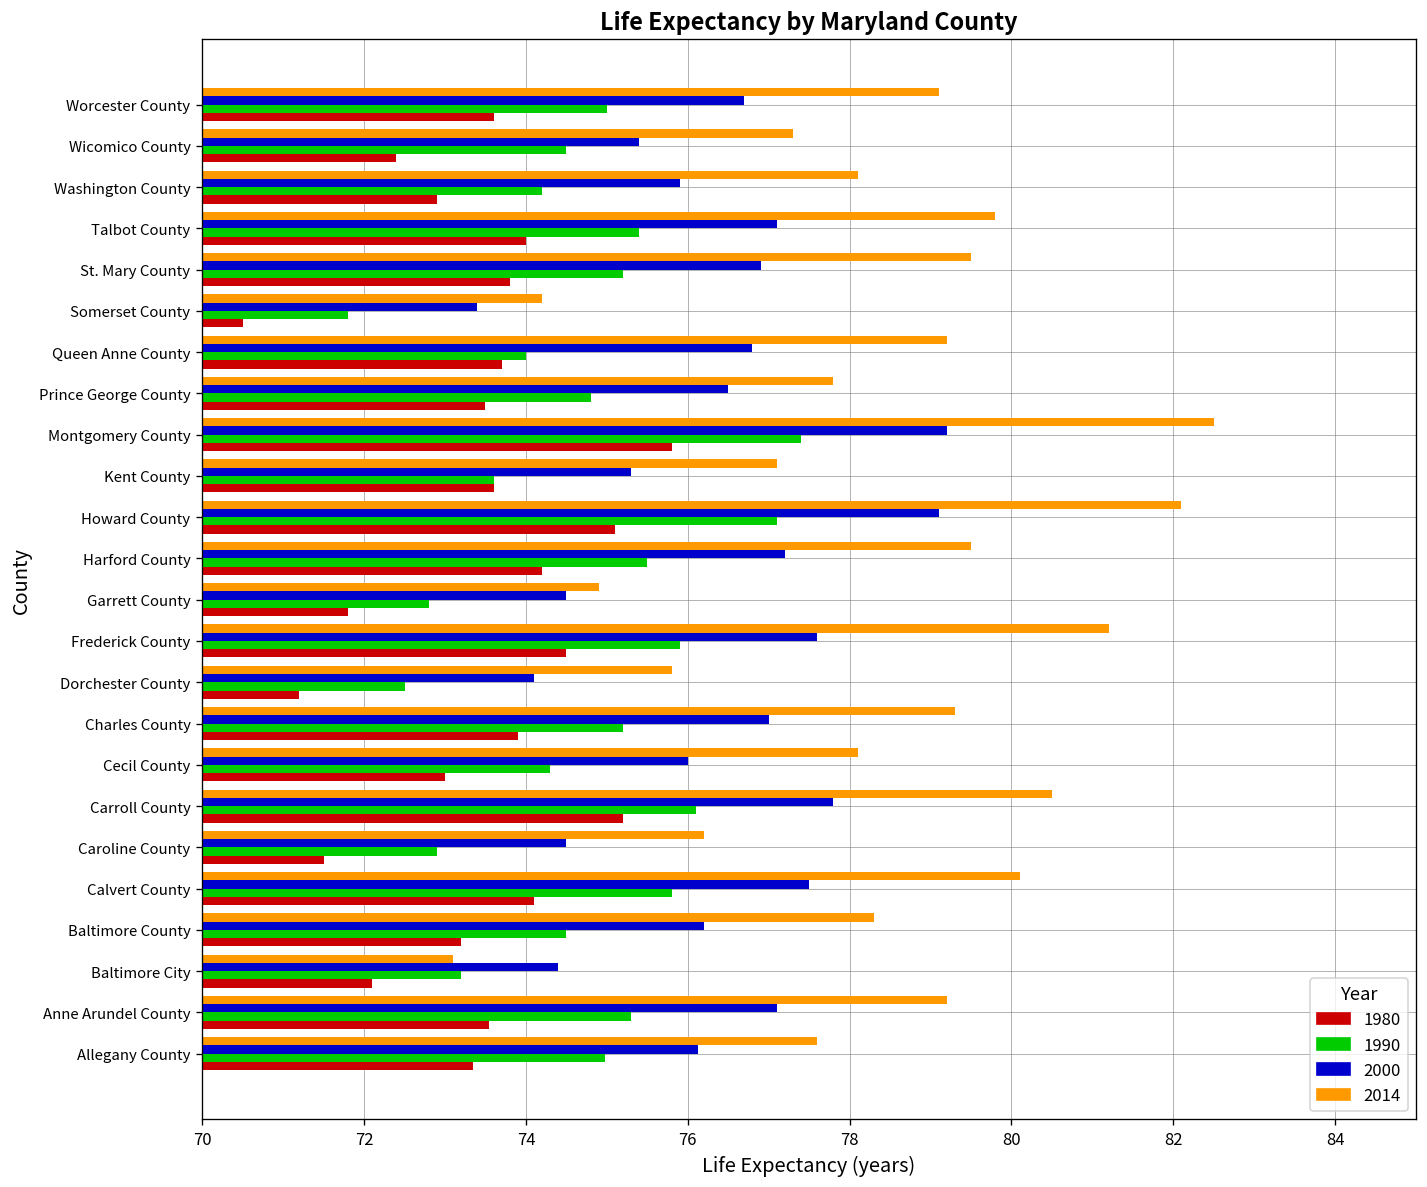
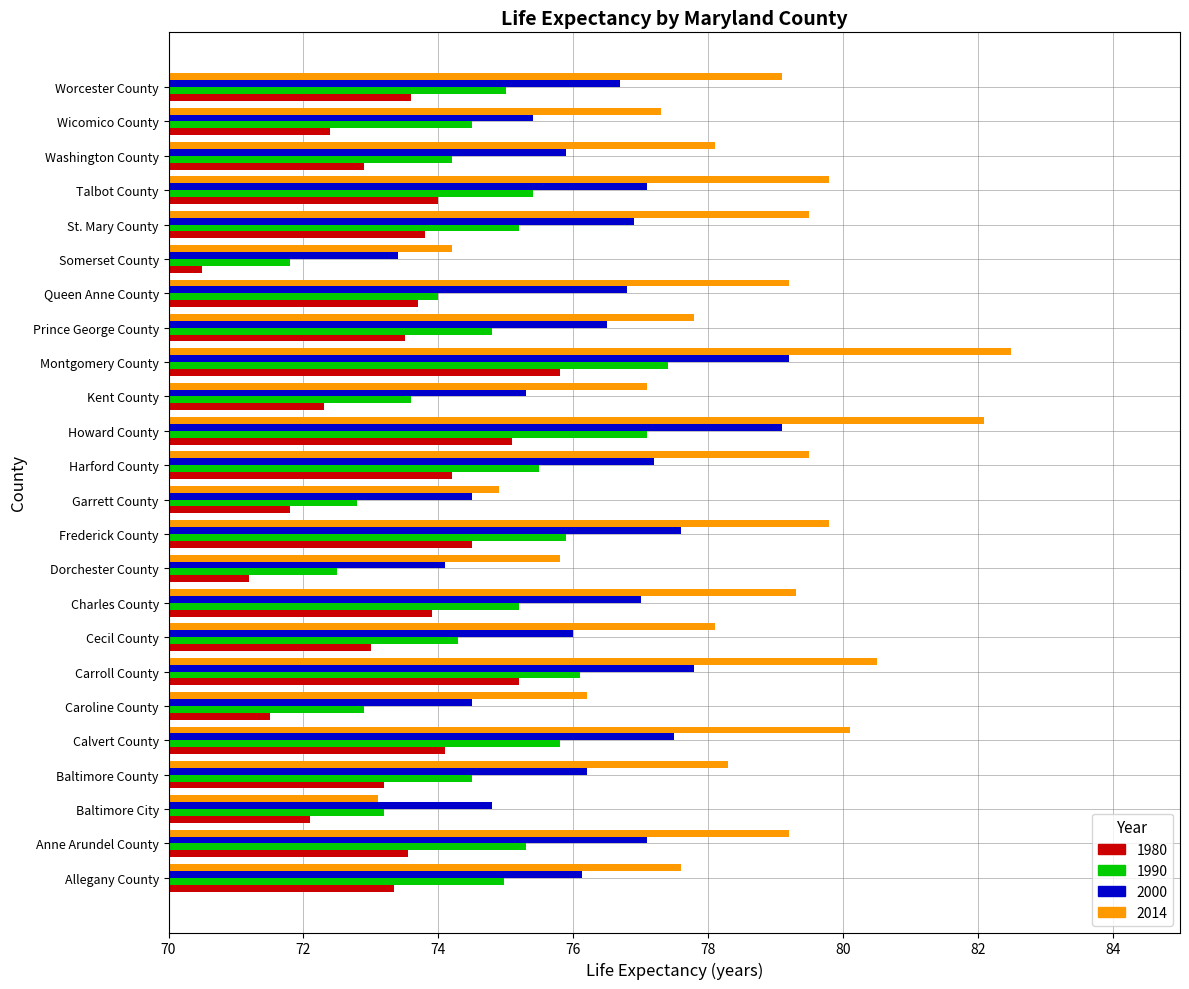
  {
    "1980": {
      "Worcester County": 73.6,
      "Wicomico County": 72.4,
      "Washington County": 72.9,
      "Talbot County": 74.0,
      "St. Mary County": 73.8,
      "Somerset County": 70.5,
      "Queen Anne County": 73.7,
      "Prince George County": 73.5,
      "Montgomery County": 75.8,
-     "Kent County": 73.6,
+     "Kent County": 72.3,
      "Howard County": 75.1,
      "Harford County": 74.2,
      "Garrett County": 71.8,
      "Frederick County": 74.5,
      "Dorchester County": 71.2,
      "Charles County": 73.9,
      "Cecil County": 73.0,
      "Carroll County": 75.2,
      "Caroline County": 71.5,
      "Calvert County": 74.1,
      "Baltimore County": 73.2,
      "Baltimore City": 72.1,
      "Anne Arundel County": 73.5,
      "Allegany County": 73.3
    },
    "1990": {
      "Worcester County": 75.0,
      "Wicomico County": 74.5,
      "Washington County": 74.2,
      "Talbot County": 75.4,
      "St. Mary County": 75.2,
      "Somerset County": 71.8,
      "Queen Anne County": 74.0,
      "Prince George County": 74.8,
      "Montgomery County": 77.4,
      "Kent County": 73.6,
      "Howard County": 77.1,
      "Harford County": 75.5,
      "Garrett County": 72.8,
      "Frederick County": 75.9,
      "Dorchester County": 72.5,
      "Charles County": 75.2,
      "Cecil County": 74.3,
      "Carroll County": 76.1,
      "Caroline County": 72.9,
      "Calvert County": 75.8,
      "Baltimore County": 74.5,
      "Baltimore City": 73.2,
      "Anne Arundel County": 75.3,
      "Allegany County": 75.0
    },
    "2000": {
      "Worcester County": 76.7,
      "Wicomico County": 75.4,
      "Washington County": 75.9,
      "Talbot County": 77.1,
      "St. Mary County": 76.9,
      "Somerset County": 73.4,
      "Queen Anne County": 76.8,
      "Prince George County": 76.5,
      "Montgomery County": 79.2,
      "Kent County": 75.3,
      "Howard County": 79.1,
      "Harford County": 77.2,
      "Garrett County": 74.5,
      "Frederick County": 77.6,
      "Dorchester County": 74.1,
      "Charles County": 77.0,
      "Cecil County": 76.0,
      "Carroll County": 77.8,
      "Caroline County": 74.5,
      "Calvert County": 77.5,
      "Baltimore County": 76.2,
-     "Baltimore City": 74.4,
+     "Baltimore City": 74.8,
      "Anne Arundel County": 77.1,
      "Allegany County": 76.1
    },
    "2014": {
      "Worcester County": 79.1,
      "Wicomico County": 77.3,
      "Washington County": 78.1,
      "Talbot County": 79.8,
      "St. Mary County": 79.5,
      "Somerset County": 74.2,
      "Queen Anne County": 79.2,
      "Prince George County": 77.8,
      "Montgomery County": 82.5,
      "Kent County": 77.1,
      "Howard County": 82.1,
      "Harford County": 79.5,
      "Garrett County": 74.9,
-     "Frederick County": 81.2,
+     "Frederick County": 79.8,
      "Dorchester County": 75.8,
      "Charles County": 79.3,
      "Cecil County": 78.1,
      "Carroll County": 80.5,
      "Caroline County": 76.2,
      "Calvert County": 80.1,
      "Baltimore County": 78.3,
      "Baltimore City": 73.1,
      "Anne Arundel County": 79.2,
      "Allegany County": 77.6
    }
  }
